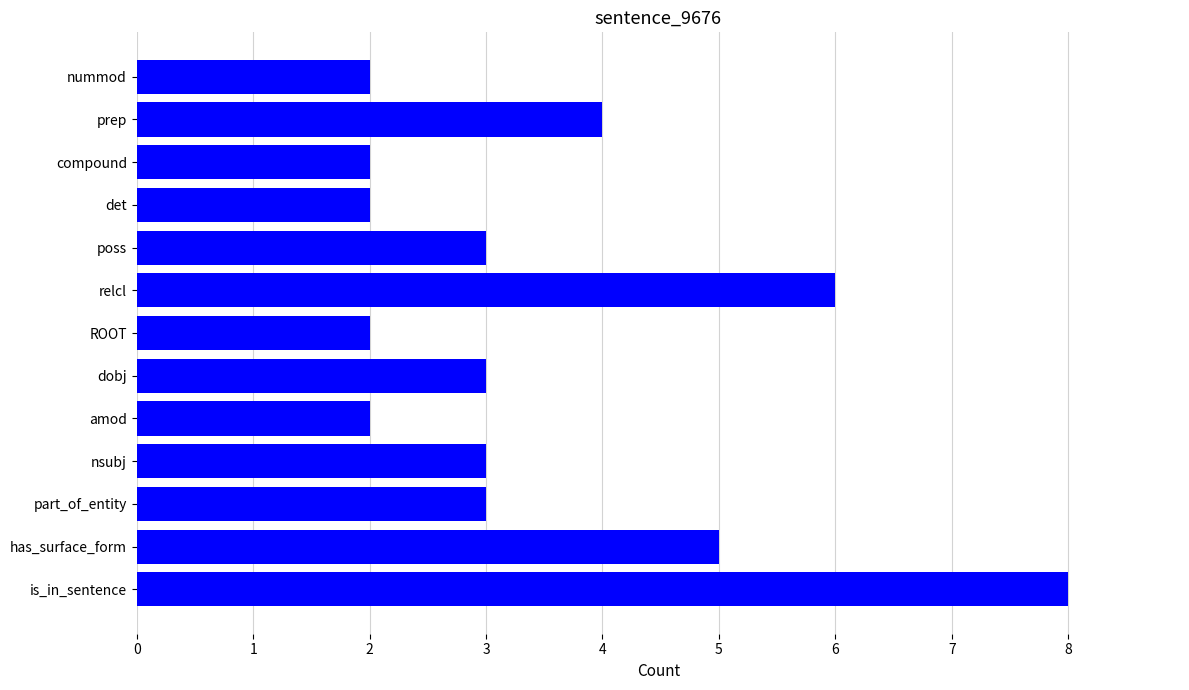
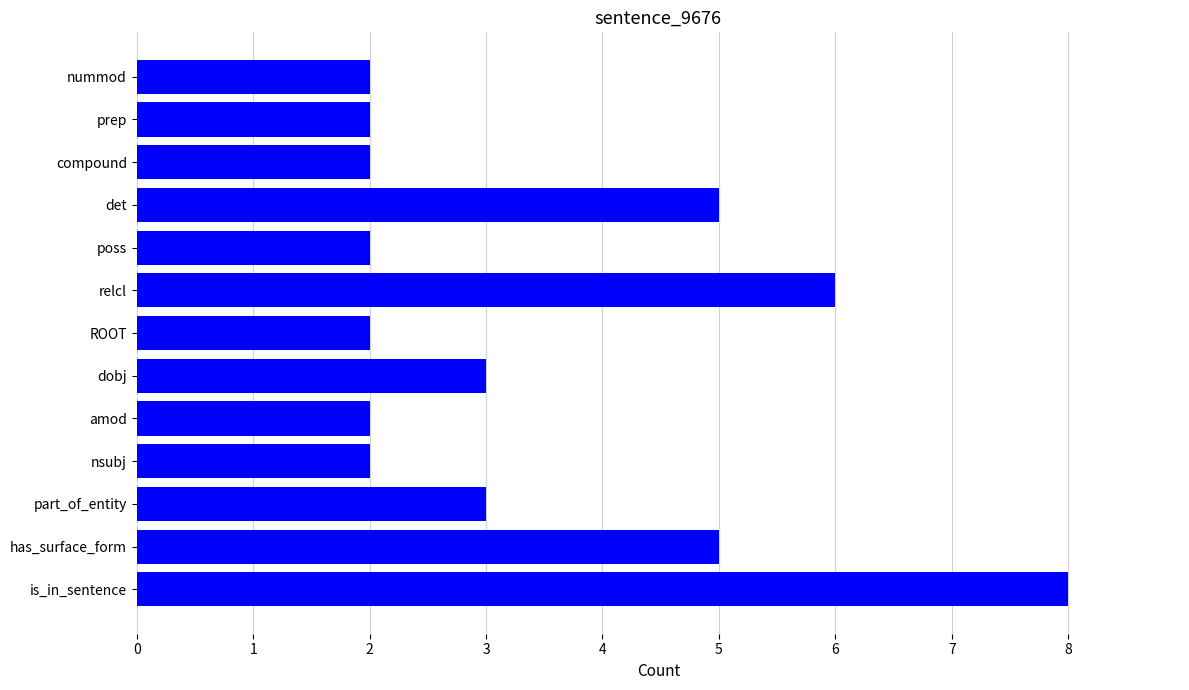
  {
    "nummod": 2,
-   "prep": 4,
+   "prep": 2,
    "compound": 2,
-   "det": 2,
-   "poss": 3,
+   "det": 5,
+   "poss": 2,
    "relcl": 6,
    "ROOT": 2,
    "dobj": 3,
    "amod": 2,
-   "nsubj": 3,
+   "nsubj": 2,
    "part_of_entity": 3,
    "has_surface_form": 5,
    "is_in_sentence": 8
  }
